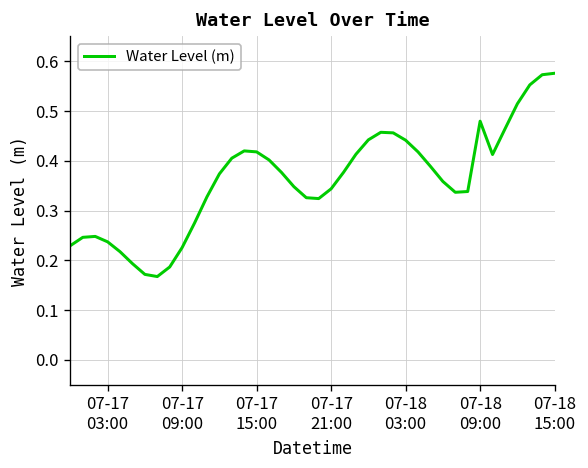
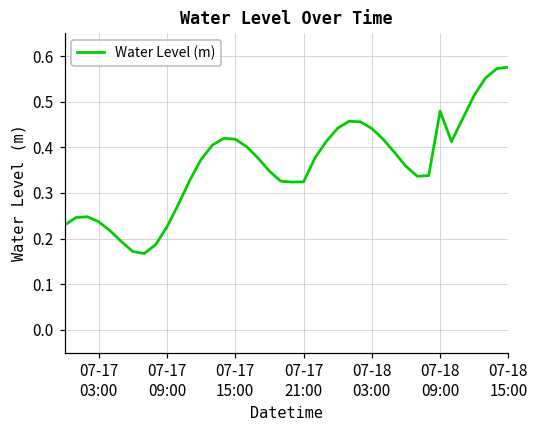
  {
    "07-17 03:00": 0.24,
    "07-17 09:00": 0.23,
    "07-17 15:00": 0.42,
-   "07-17 21:00": 0.34,
+   "07-17 21:00": 0.32,
    "07-18 03:00": 0.44,
    "07-18 09:00": 0.48,
    "07-18 15:00": 0.58
  }
